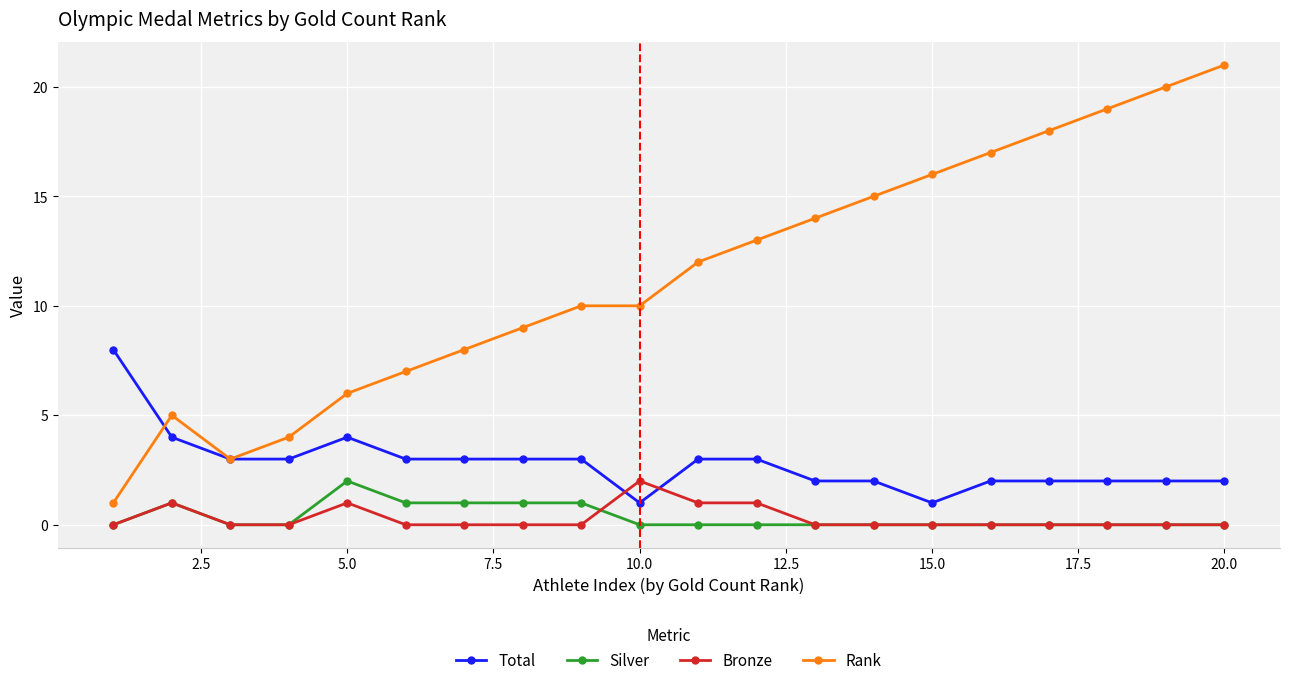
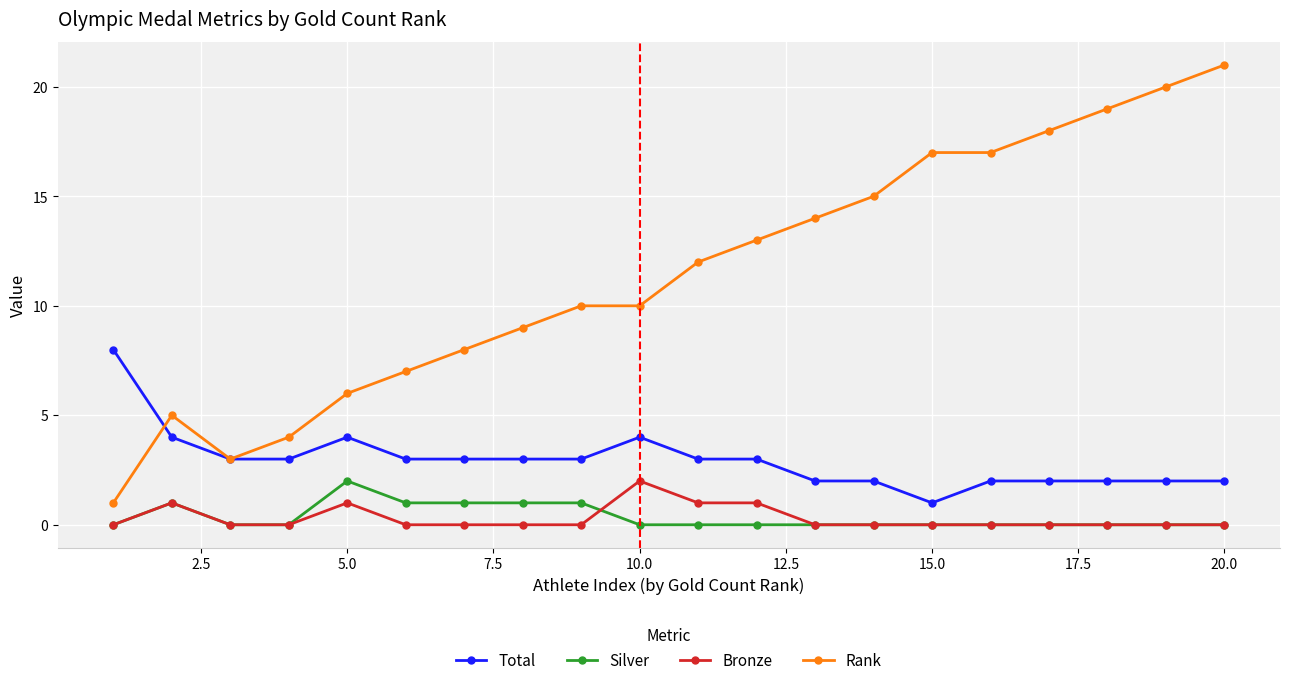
  {
    "Total": {
      "5.0": 4,
-     "10.0": 1,
+     "10.0": 4,
      "15.0": 1,
      "20.0": 2
    },
    "Silver": {
      "5.0": 2,
      "10.0": 0
    },
    "Bronze": {
      "5.0": 1,
      "10.0": 2
    },
    "Rank": {
      "5.0": 6,
      "10.0": 10,
-     "15.0": 16,
+     "15.0": 17,
      "20.0": 21
    }
  }
